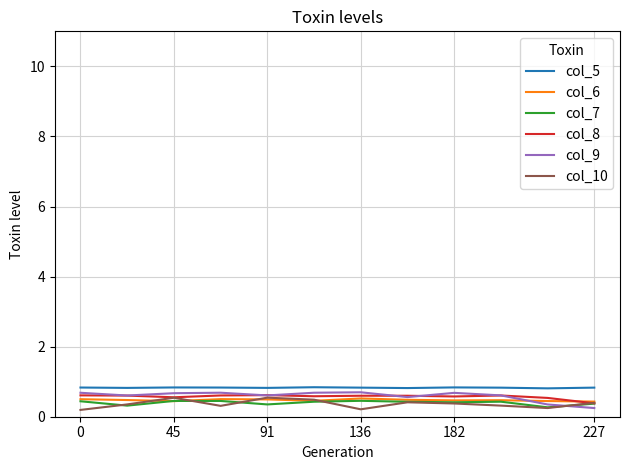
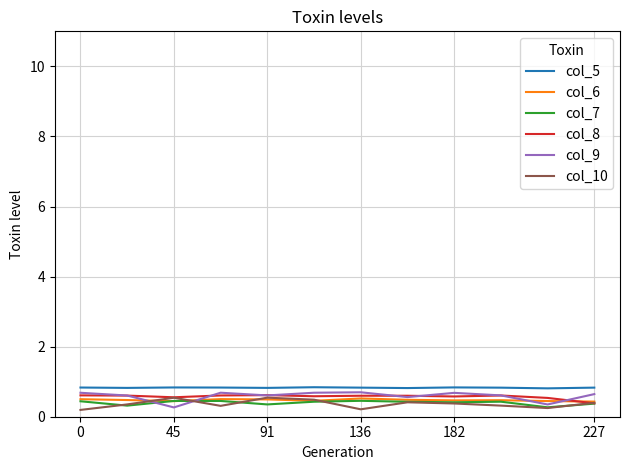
  {
    "col_5": {
      "0": 0.8,
      "45": 0.8,
      "91": 0.8,
      "136": 0.8,
      "182": 0.8,
      "227": 0.8
    },
    "col_7": {
      "91": 0.4
    },
    "col_8": {
      "0": 0.6,
      "136": 0.6,
      "182": 0.6
    },
    "col_9": {
      "0": 0.7,
-     "45": 0.7,
+     "45": 0.3,
      "136": 0.7,
      "182": 0.7,
-     "227": 0.2
+     "227": 0.6
    },
    "col_10": {
      "0": 0.2,
      "136": 0.2
    }
  }
